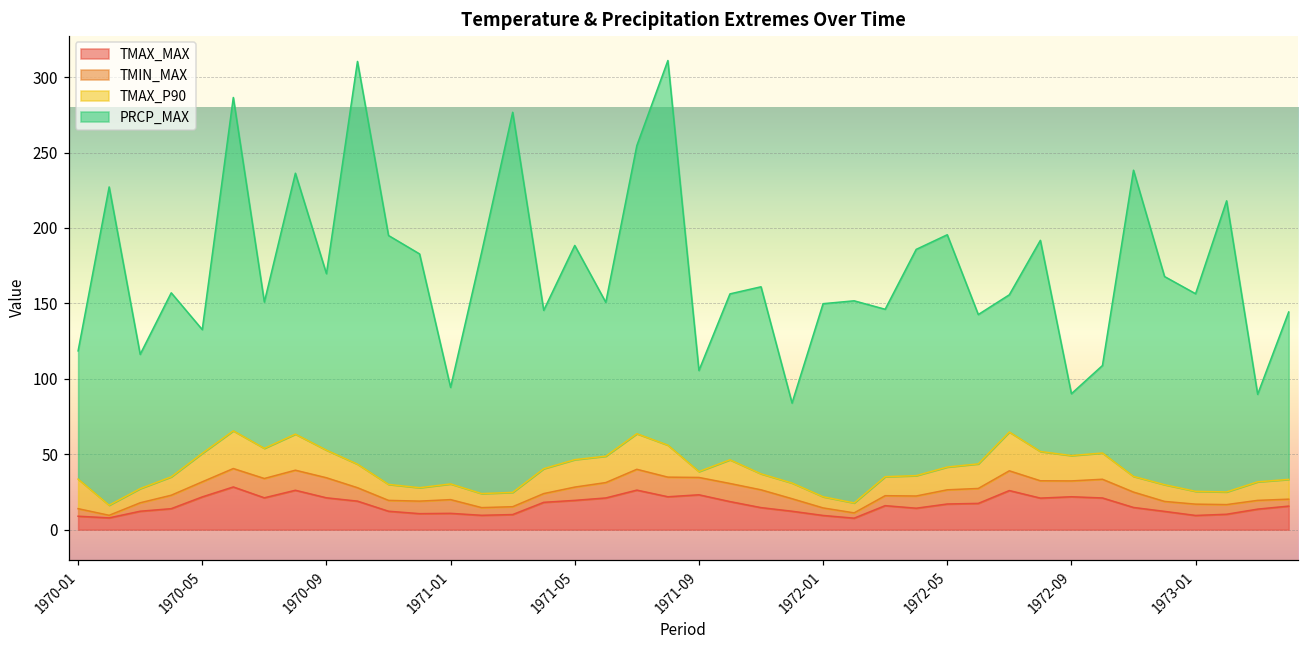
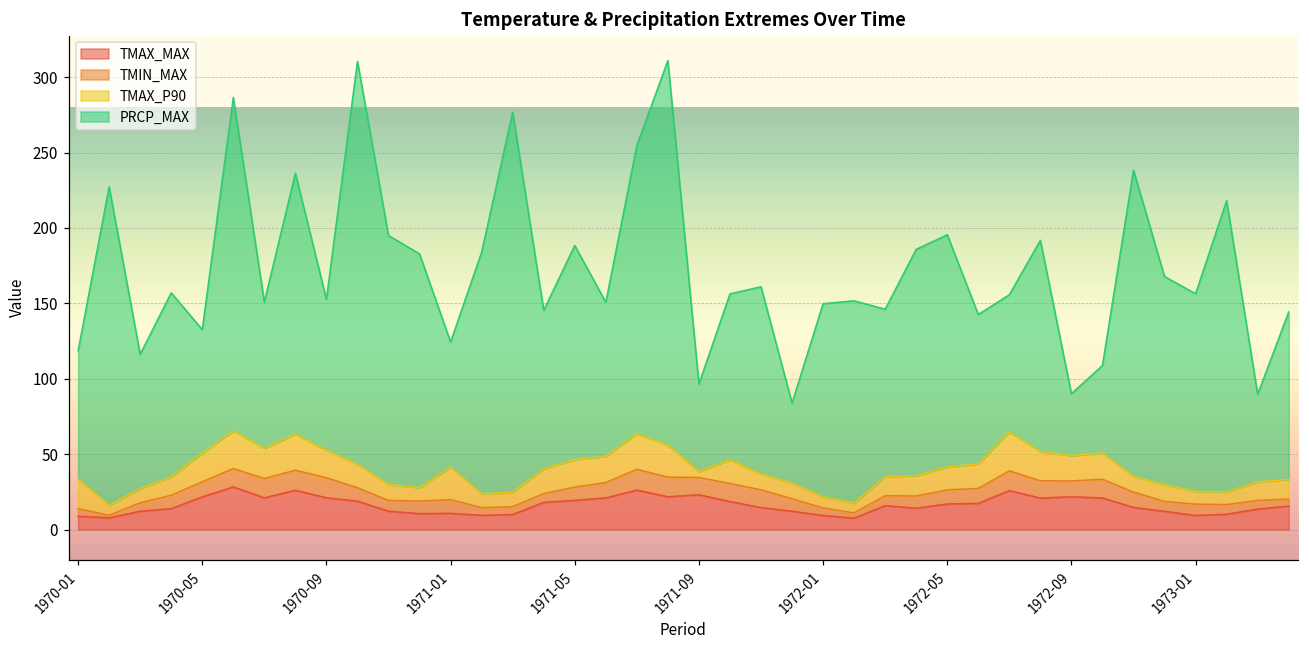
  {
    "TMAX_P90": {
      "1970-01": 20,
      "1970-05": 19,
      "1970-09": 18,
-     "1971-01": 10,
+     "1971-01": 22,
      "1971-05": 18,
      "1971-09": 4,
      "1972-01": 7,
      "1972-05": 15,
      "1972-09": 17,
      "1973-01": 9
    },
    "PRCP_MAX": {
      "1970-01": 85,
      "1970-05": 82,
-     "1970-09": 117,
-     "1971-01": 64,
+     "1970-09": 100,
+     "1971-01": 83,
      "1971-05": 142,
-     "1971-09": 67,
+     "1971-09": 58,
      "1972-01": 128,
      "1972-05": 154,
      "1972-09": 41,
      "1973-01": 131
    }
  }
